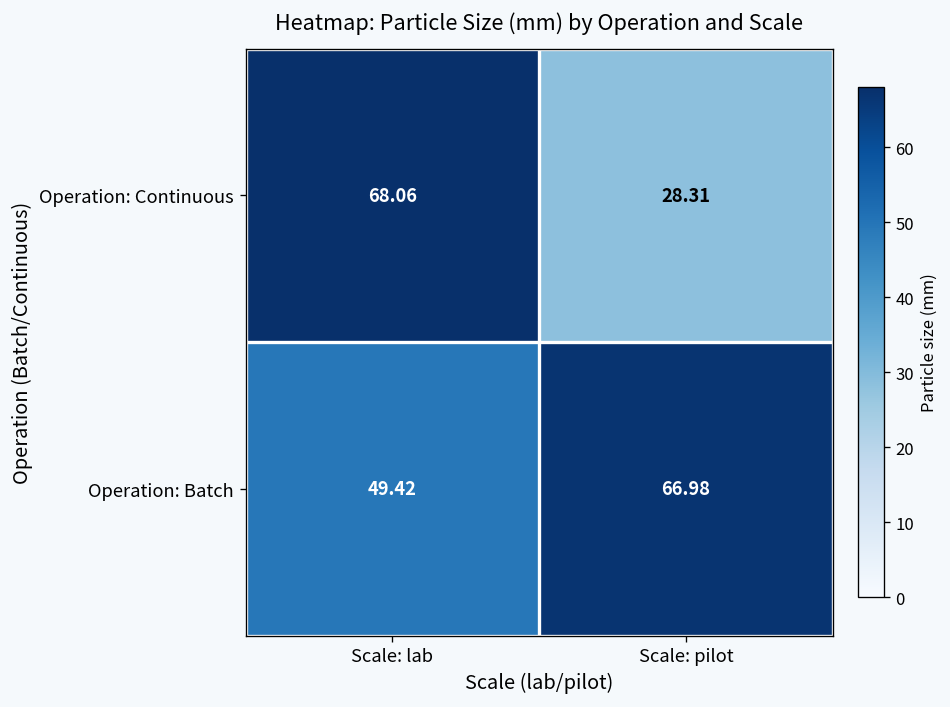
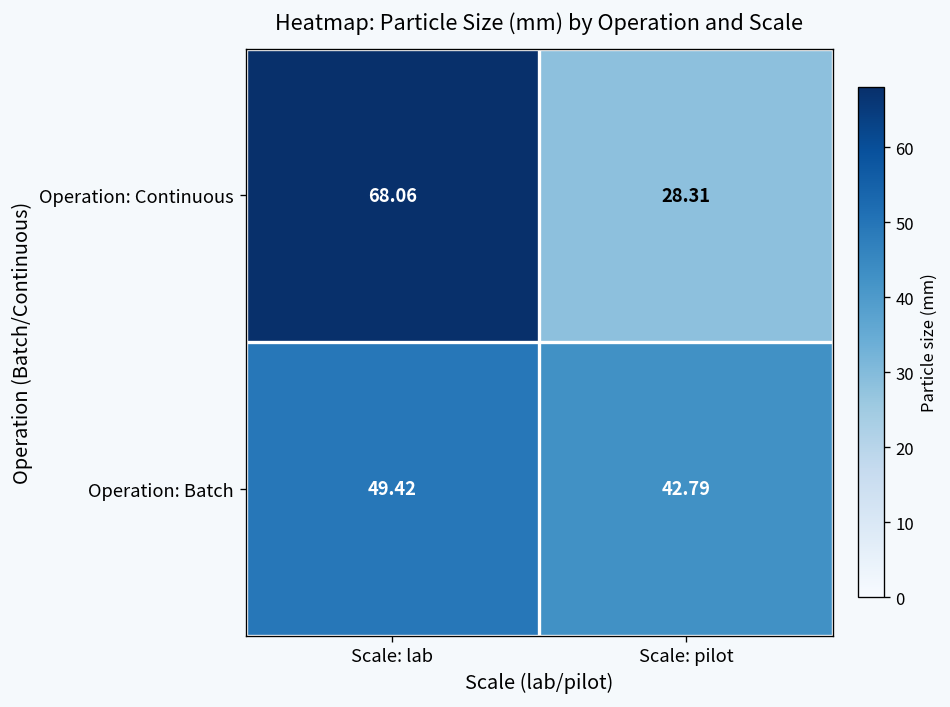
  {
    "Operation: Continuous": {
      "Scale: lab": 68.06,
      "Scale: pilot": 28.31
    },
    "Operation: Batch": {
      "Scale: lab": 49.42,
-     "Scale: pilot": 66.98
+     "Scale: pilot": 42.79
    }
  }
